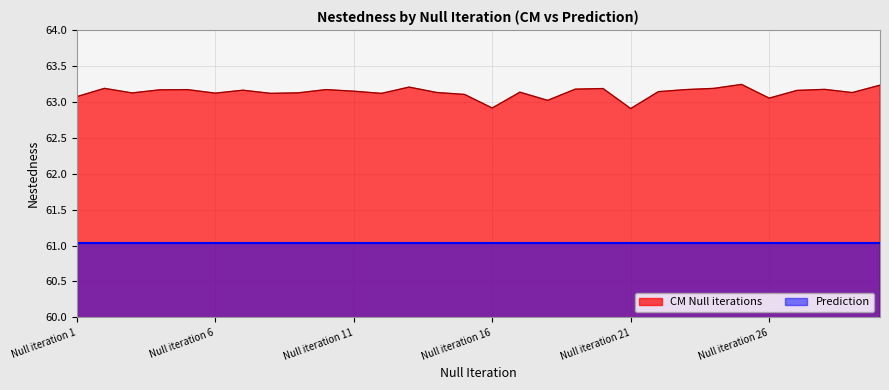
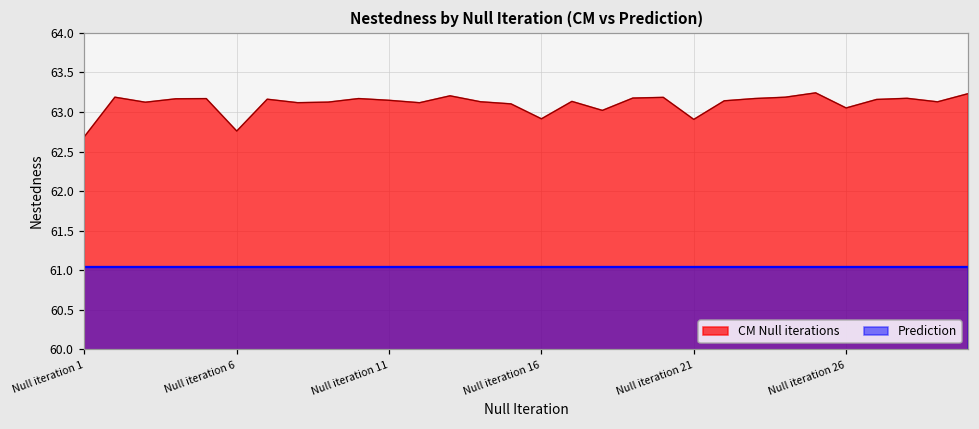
  {
    "CM Null iterations": {
-     "Null iteration 1": 63.1,
-     "Null iteration 6": 63.1,
+     "Null iteration 1": 62.7,
+     "Null iteration 6": 62.8,
      "Null iteration 11": 63.1,
      "Null iteration 16": 62.9,
      "Null iteration 21": 62.9,
      "Null iteration 26": 63.1
    },
    "Prediction": {
      "Null iteration 1": 61.0,
      "Null iteration 6": 61.0,
      "Null iteration 11": 61.0,
      "Null iteration 16": 61.0,
      "Null iteration 21": 61.0,
      "Null iteration 26": 61.0
    }
  }
